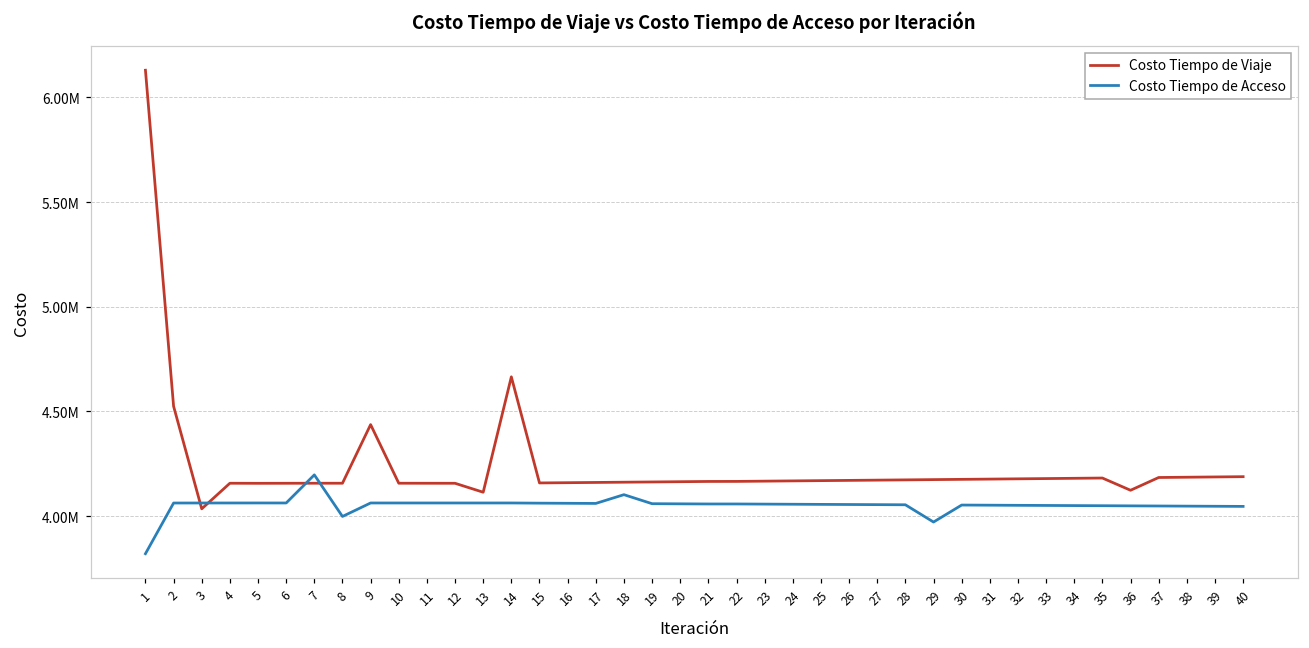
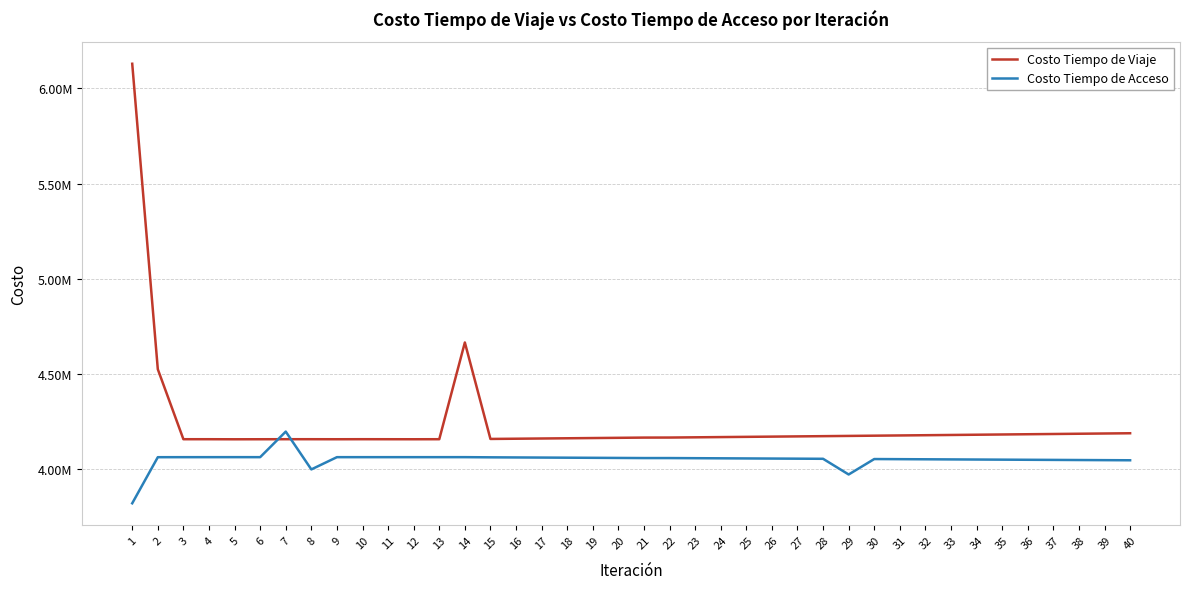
  {
    "Costo Tiempo de Viaje": {
      "1": 6130000,
      "2": 4520000,
-     "3": 4030000,
+     "3": 4160000,
      "4": 4160000,
      "5": 4160000,
      "6": 4160000,
      "7": 4160000,
      "8": 4160000,
-     "9": 4440000,
+     "9": 4160000,
      "10": 4160000,
      "11": 4160000,
      "12": 4160000,
-     "13": 4110000,
+     "13": 4160000,
      "14": 4670000,
      "15": 4160000,
      "16": 4160000,
      "17": 4160000,
      "18": 4160000,
      "19": 4160000,
      "20": 4160000,
      "21": 4170000,
      "22": 4170000,
      "23": 4170000,
      "24": 4170000,
      "25": 4170000,
      "26": 4170000,
      "27": 4170000,
      "28": 4170000,
      "29": 4170000,
      "30": 4180000,
      "31": 4180000,
      "32": 4180000,
      "33": 4180000,
      "34": 4180000,
      "35": 4180000,
-     "36": 4120000,
+     "36": 4180000,
      "37": 4180000,
      "38": 4190000,
      "39": 4190000,
      "40": 4190000
    },
    "Costo Tiempo de Acceso": {
      "1": 3820000,
      "2": 4060000,
      "3": 4060000,
      "4": 4060000,
      "5": 4060000,
      "6": 4060000,
      "7": 4200000,
      "8": 4000000,
      "9": 4060000,
      "10": 4060000,
      "11": 4060000,
      "12": 4060000,
      "13": 4060000,
      "14": 4060000,
      "15": 4060000,
      "16": 4060000,
      "17": 4060000,
-     "18": 4100000,
+     "18": 4060000,
      "19": 4060000,
      "20": 4060000,
      "21": 4060000,
      "22": 4060000,
      "23": 4060000,
      "24": 4060000,
      "25": 4060000,
      "26": 4060000,
      "27": 4050000,
      "28": 4050000,
      "29": 3970000,
      "30": 4050000,
      "31": 4050000,
      "32": 4050000,
      "33": 4050000,
      "34": 4050000,
      "35": 4050000,
      "36": 4050000,
      "37": 4050000,
      "38": 4050000,
      "39": 4050000,
      "40": 4050000
    }
  }
